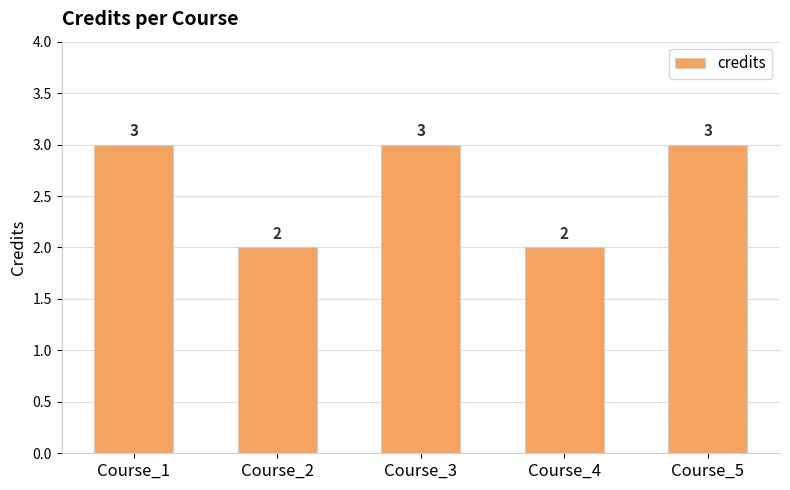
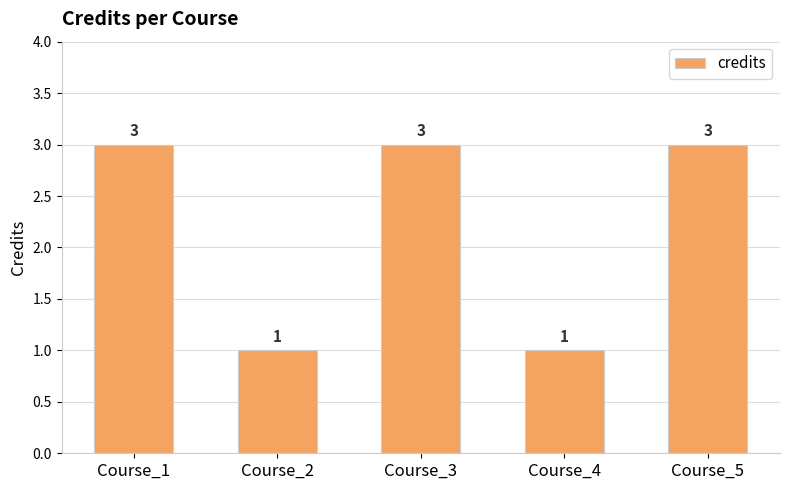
  {
    "Course_1": 3,
-   "Course_2": 2,
+   "Course_2": 1,
    "Course_3": 3,
-   "Course_4": 2,
+   "Course_4": 1,
    "Course_5": 3
  }
